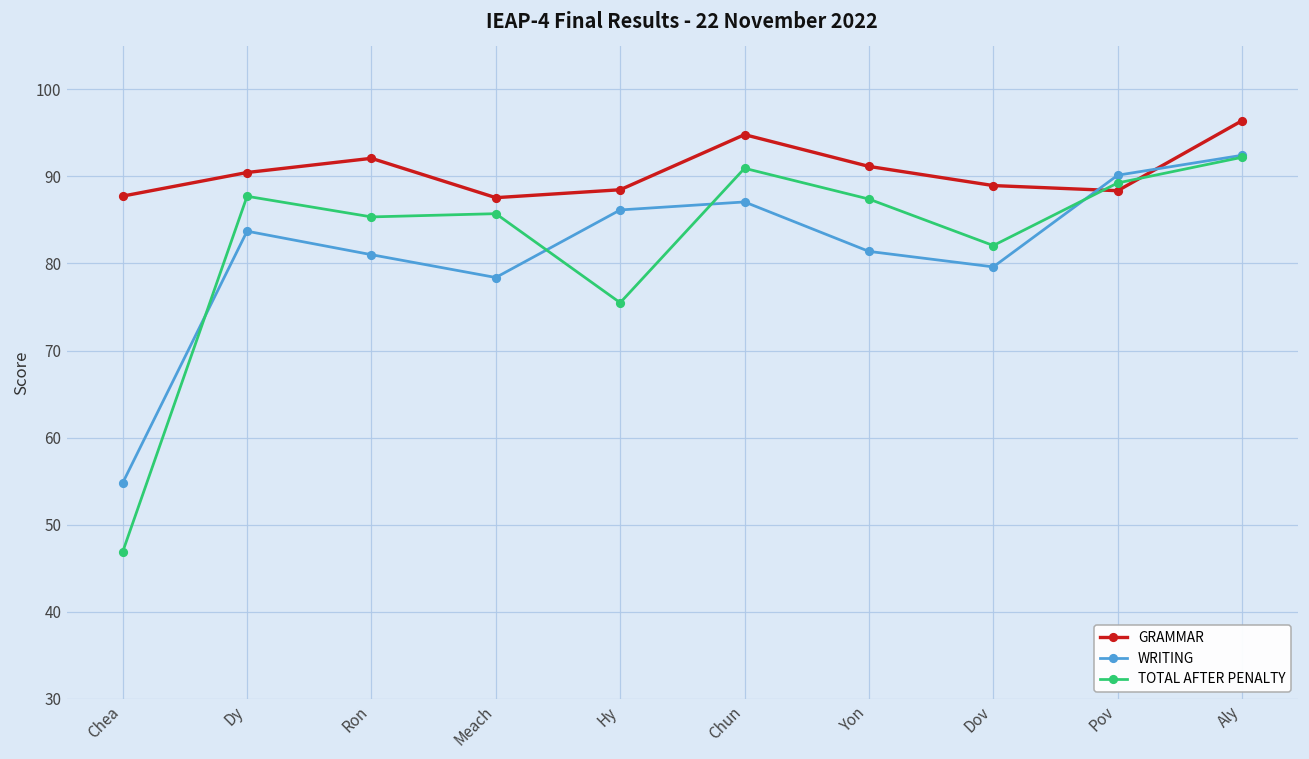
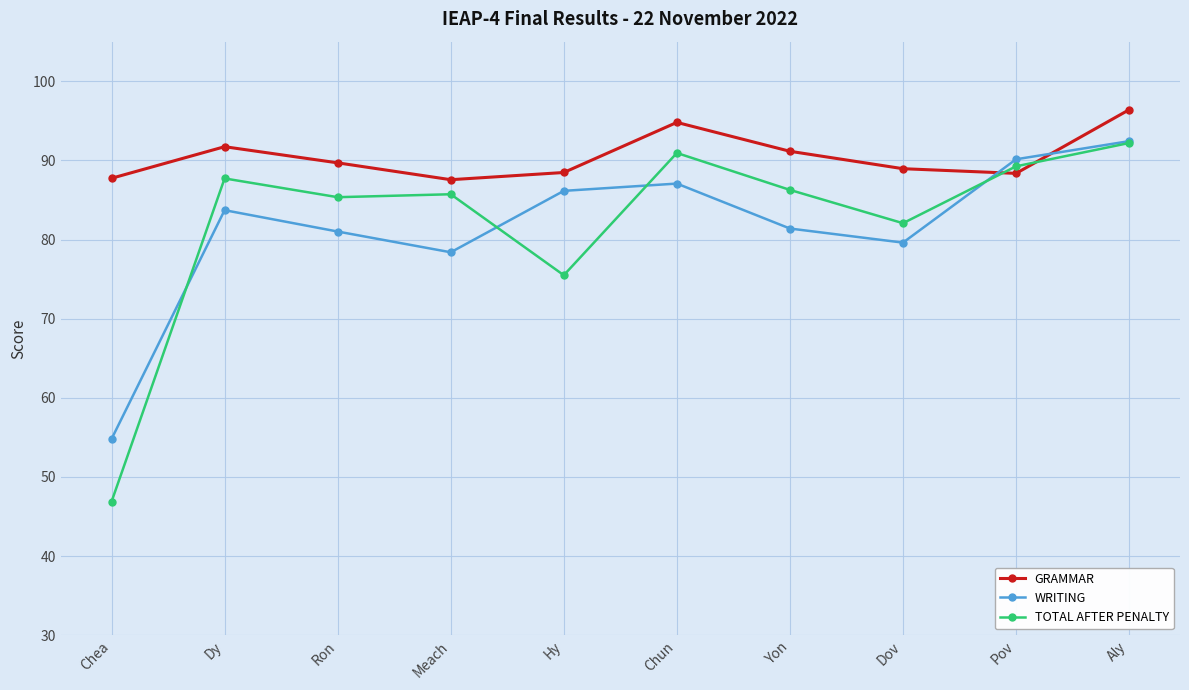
  {
    "GRAMMAR": {
      "Chea": 88,
-     "Dy": 90,
-     "Ron": 92,
+     "Dy": 92,
+     "Ron": 90,
      "Meach": 88,
      "Hy": 88,
      "Chun": 95,
      "Yon": 91,
      "Dov": 89,
      "Pov": 88,
      "Aly": 96
    },
    "WRITING": {
      "Chea": 55,
      "Dy": 84,
      "Ron": 81,
      "Meach": 78,
      "Hy": 86,
      "Chun": 87,
      "Yon": 81,
      "Dov": 80,
      "Pov": 90
    },
    "TOTAL AFTER PENALTY": {
      "Chea": 47,
      "Dy": 88,
      "Ron": 85,
      "Meach": 86,
      "Hy": 75,
      "Chun": 91,
-     "Yon": 87,
+     "Yon": 86,
      "Dov": 82,
      "Pov": 89
    }
  }
